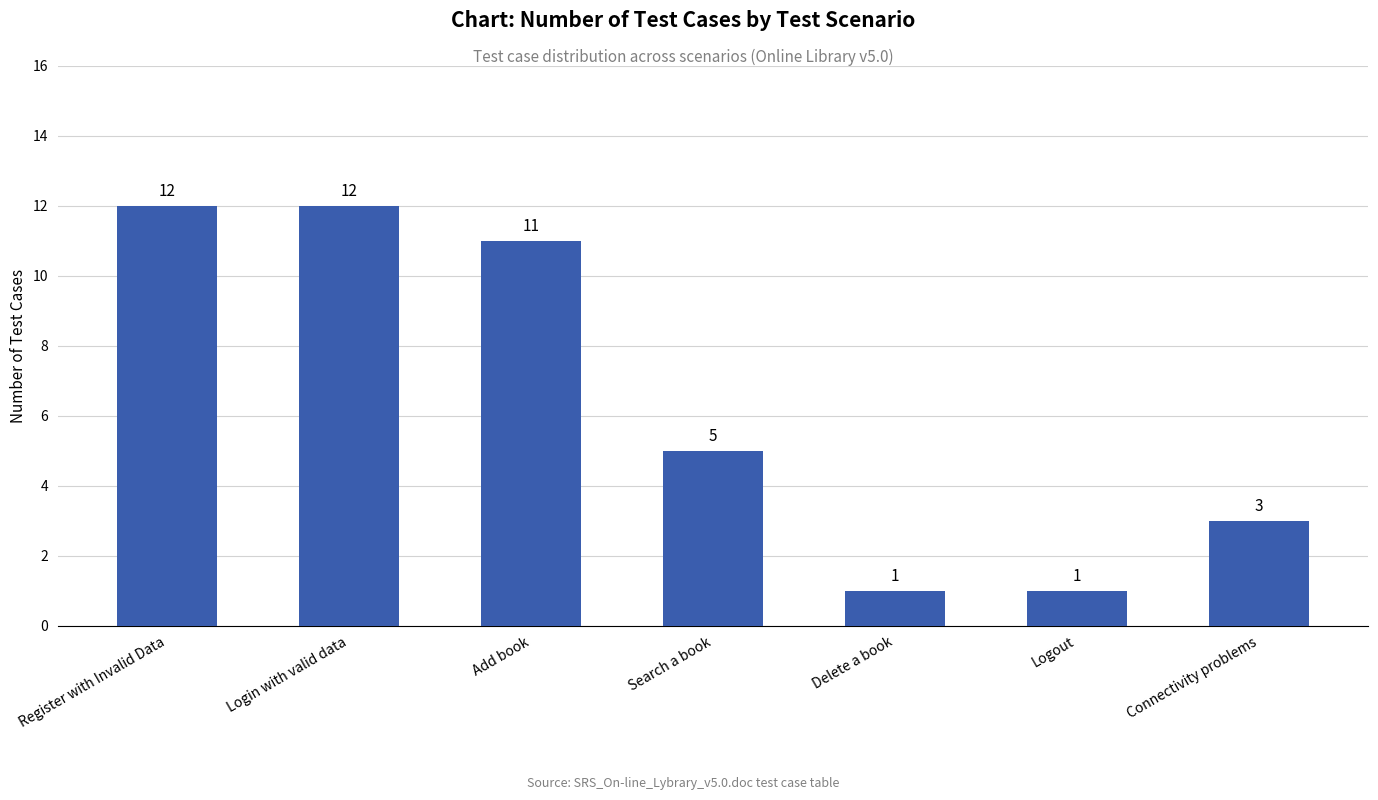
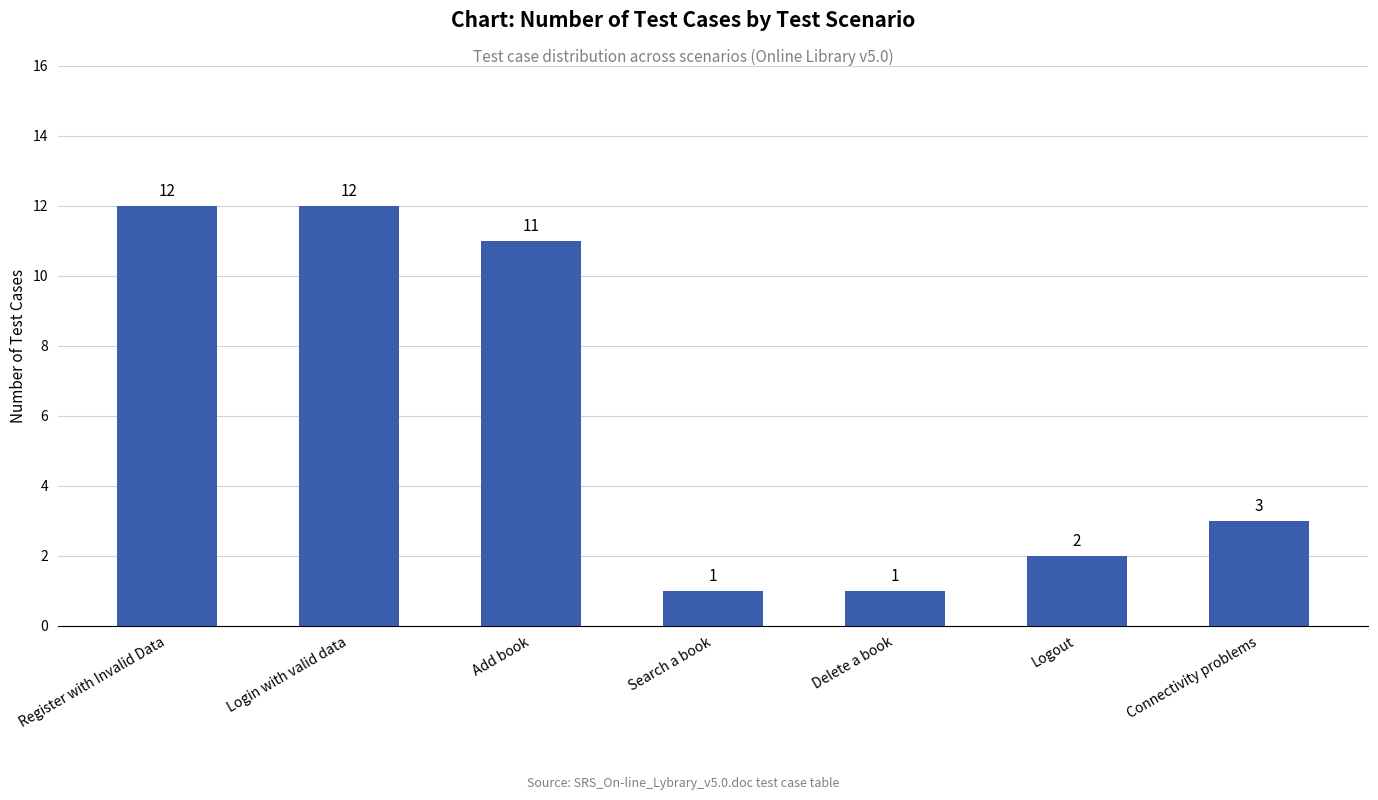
  {
    "Register with Invalid Data": 12,
    "Login with valid data": 12,
    "Add book": 11,
-   "Search a book": 5,
+   "Search a book": 1,
    "Delete a book": 1,
-   "Logout": 1,
+   "Logout": 2,
    "Connectivity problems": 3
  }
